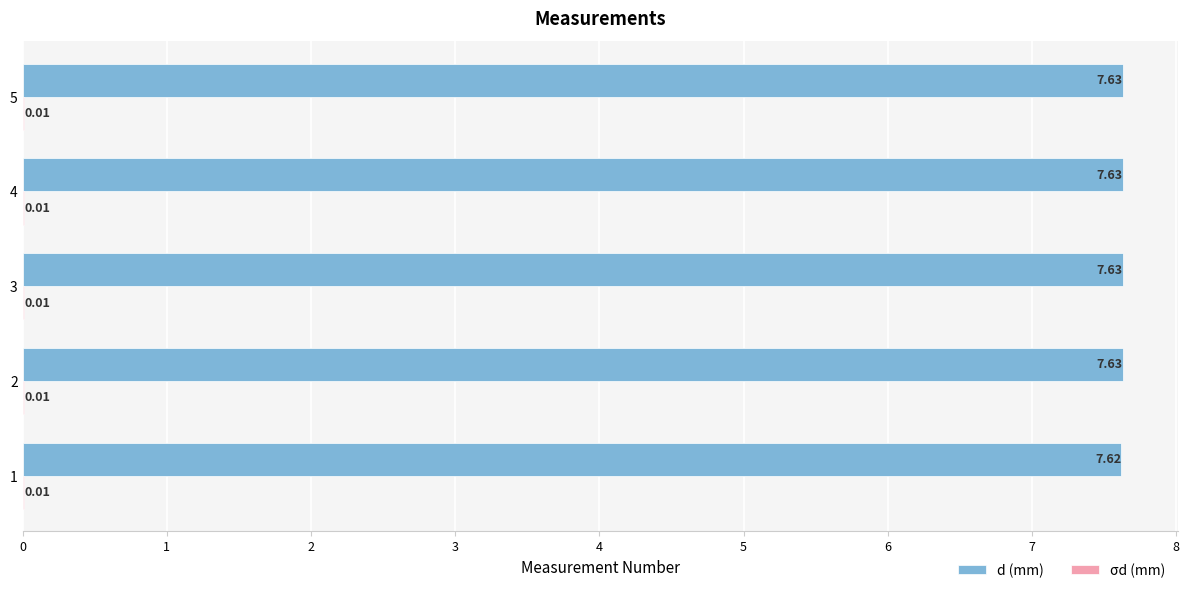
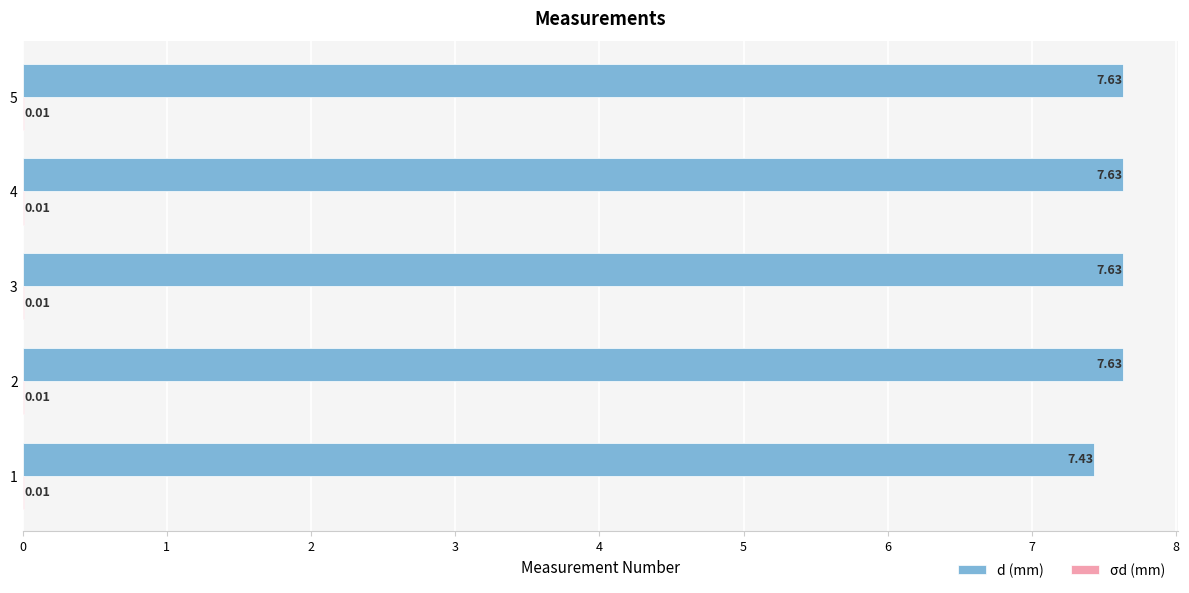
  {
    "d (mm)": {
      "5": 7.63,
      "4": 7.63,
      "3": 7.63,
      "2": 7.63,
-     "1": 7.62
+     "1": 7.43
    },
    "σd (mm)": {
      "5": 0.01,
      "4": 0.01,
      "3": 0.01,
      "2": 0.01,
      "1": 0.01
    }
  }
